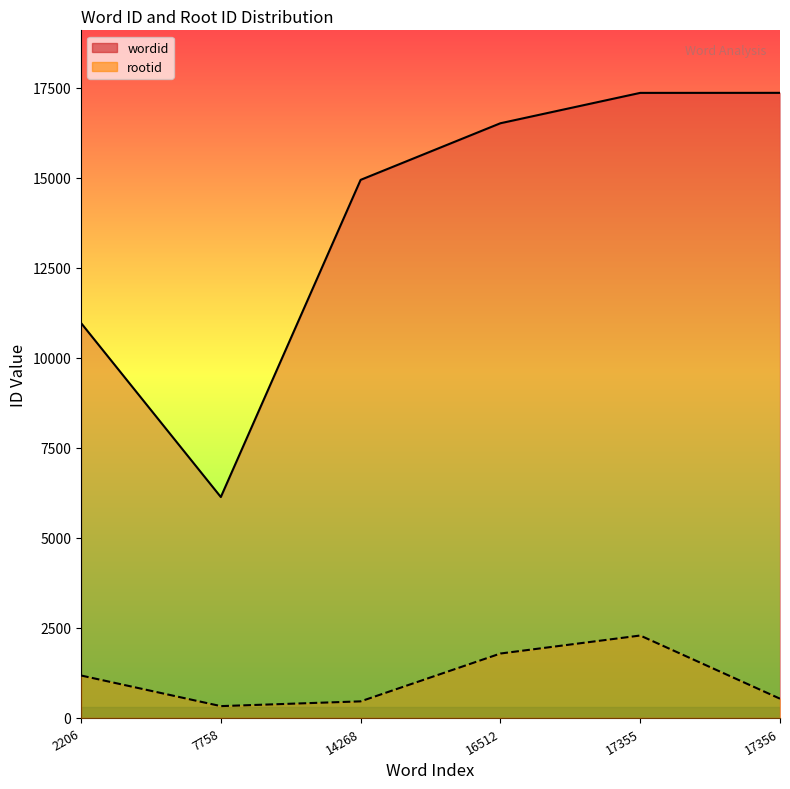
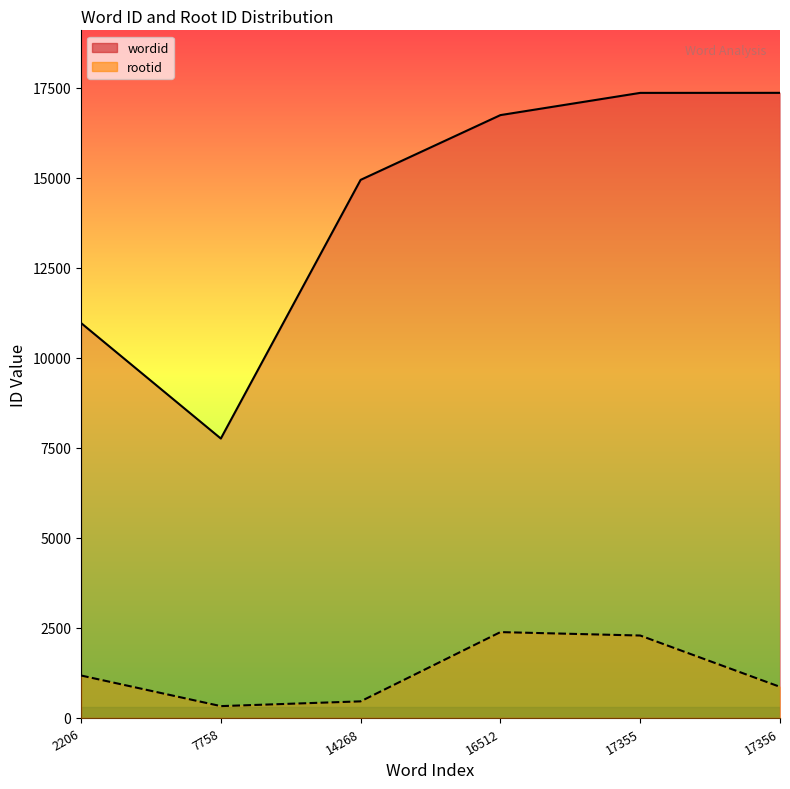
  {
    "wordid": {
      "2206": 11000,
-     "7758": 6100,
+     "7758": 7800,
      "14268": 14900,
-     "16512": 16500,
+     "16512": 16700,
      "17355": 17400,
      "17356": 17400
    },
    "rootid": {
      "2206": 1200,
      "7758": 300,
      "14268": 500,
-     "16512": 1800,
+     "16512": 2400,
      "17355": 2300,
-     "17356": 500
+     "17356": 900
    }
  }
